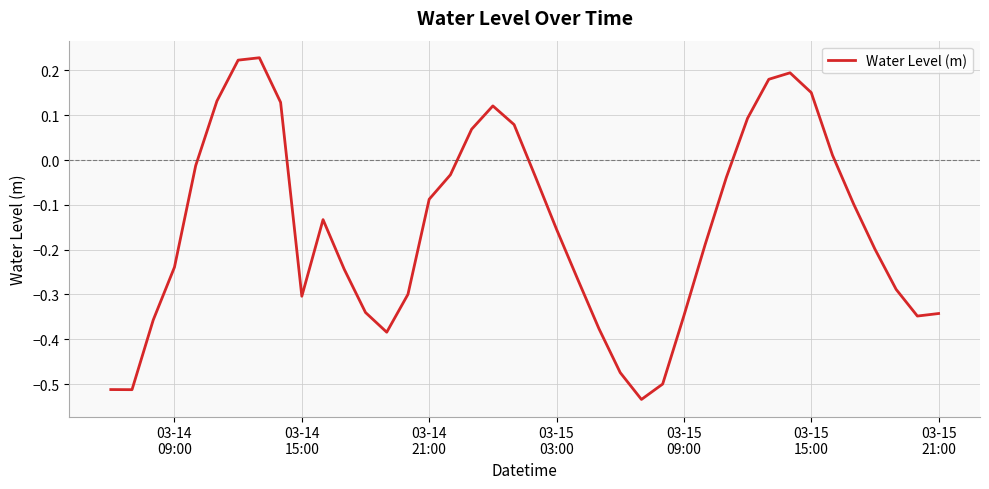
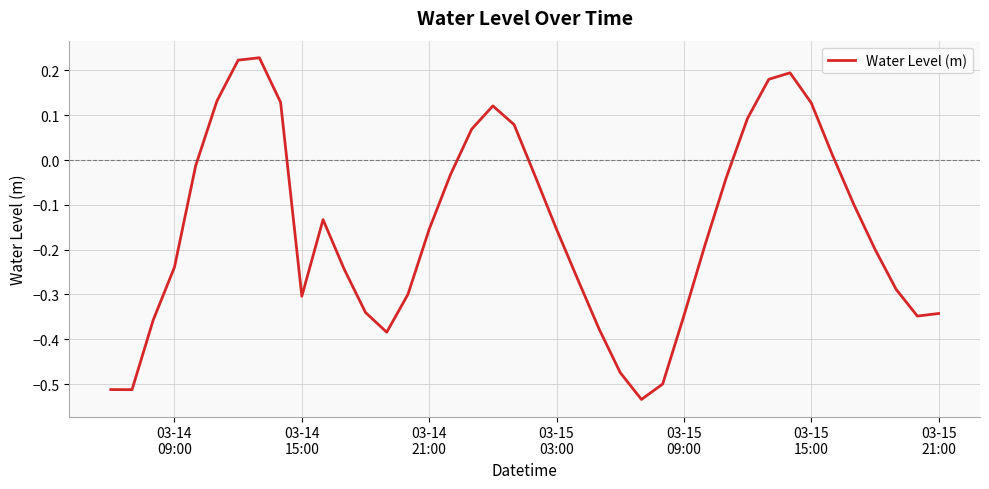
  {
    "03-14 09:00": -0.24,
    "03-14 15:00": -0.30,
-   "03-14 21:00": -0.09,
+   "03-14 21:00": -0.15,
    "03-15 03:00": -0.15,
    "03-15 09:00": -0.35,
-   "03-15 15:00": 0.15,
+   "03-15 15:00": 0.13,
    "03-15 21:00": -0.34
  }
